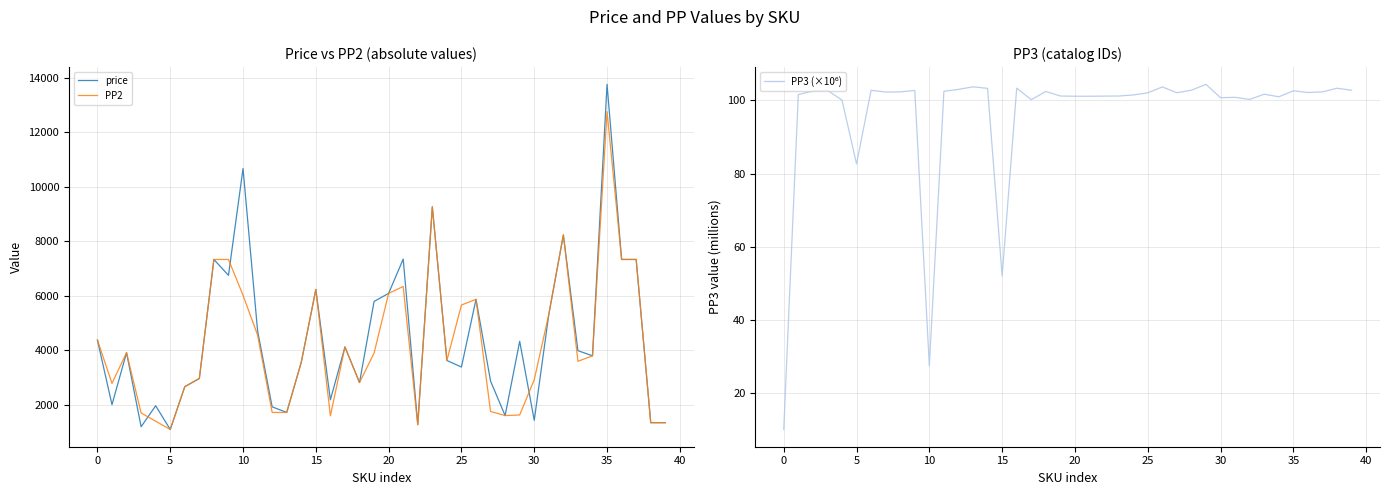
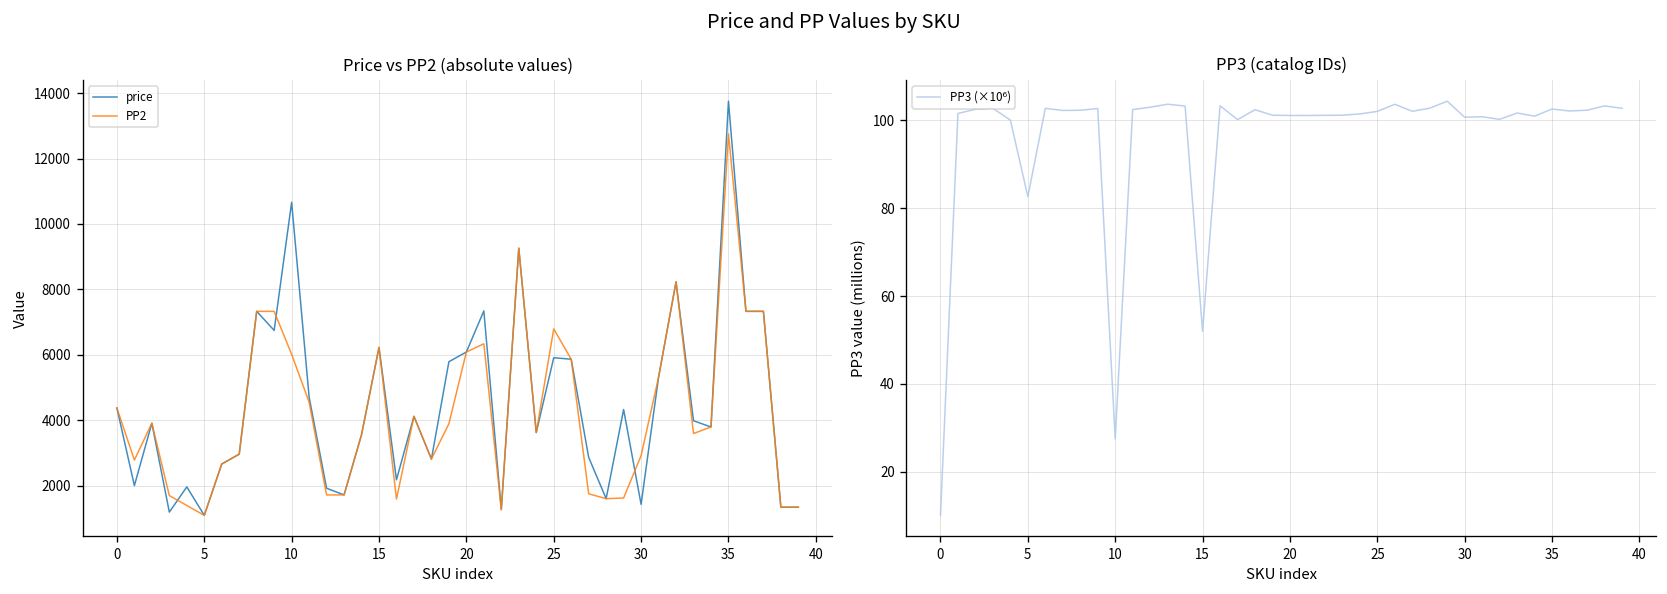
  {
    "Price vs PP2 (absolute values)": {
      "price": {
        "10": 10700,
-       "25": 3400,
+       "25": 5900,
        "30": 1400,
        "35": 13800
      },
      "PP2": {
        "10": 6000,
-       "25": 5700,
+       "25": 6800,
        "30": 2900,
        "35": 12800
      }
    },
    "PP3 (catalog IDs)": {
      "0": 10,
      "5": 83,
      "10": 28,
      "15": 52,
      "20": 101,
      "25": 102,
      "30": 101,
      "35": 103
    }
  }
